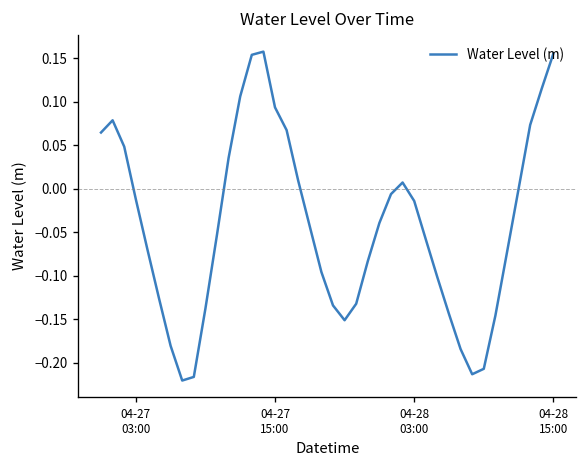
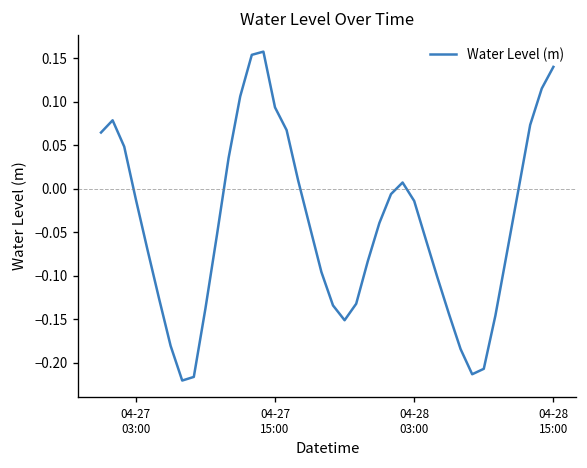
  {
    "04-27 03:00": -0.01,
    "04-27 15:00": 0.09,
    "04-28 03:00": -0.01,
-   "04-28 15:00": 0.16
+   "04-28 15:00": 0.14
  }
